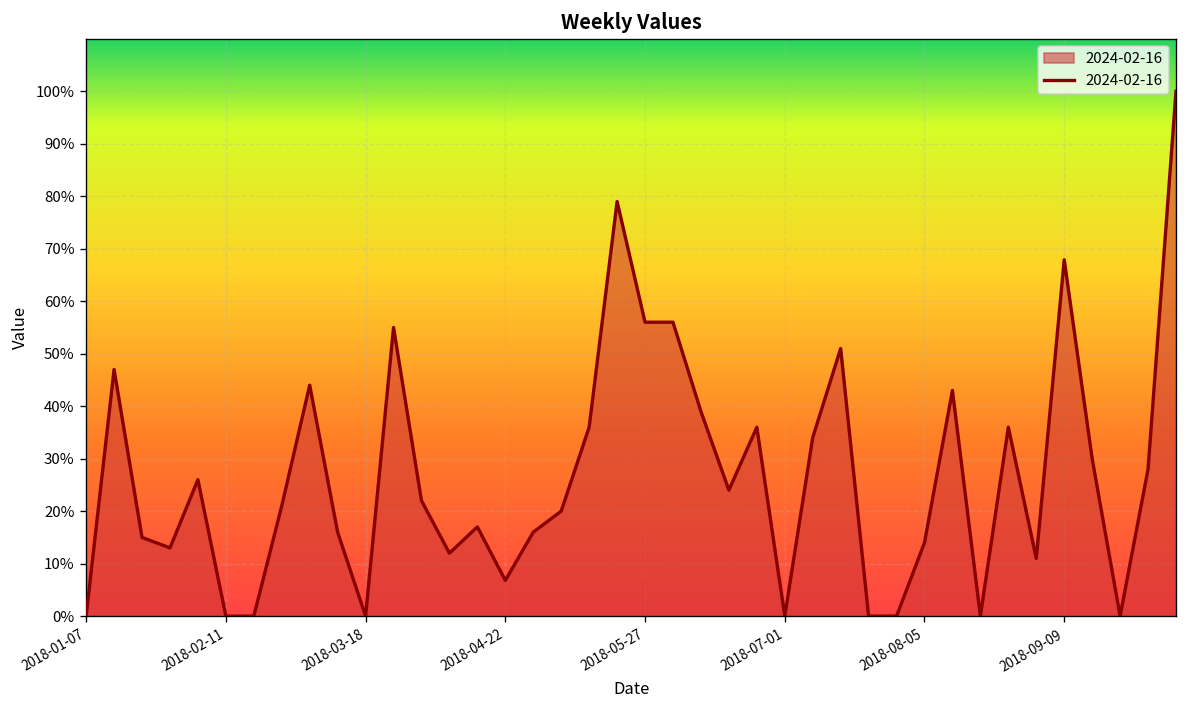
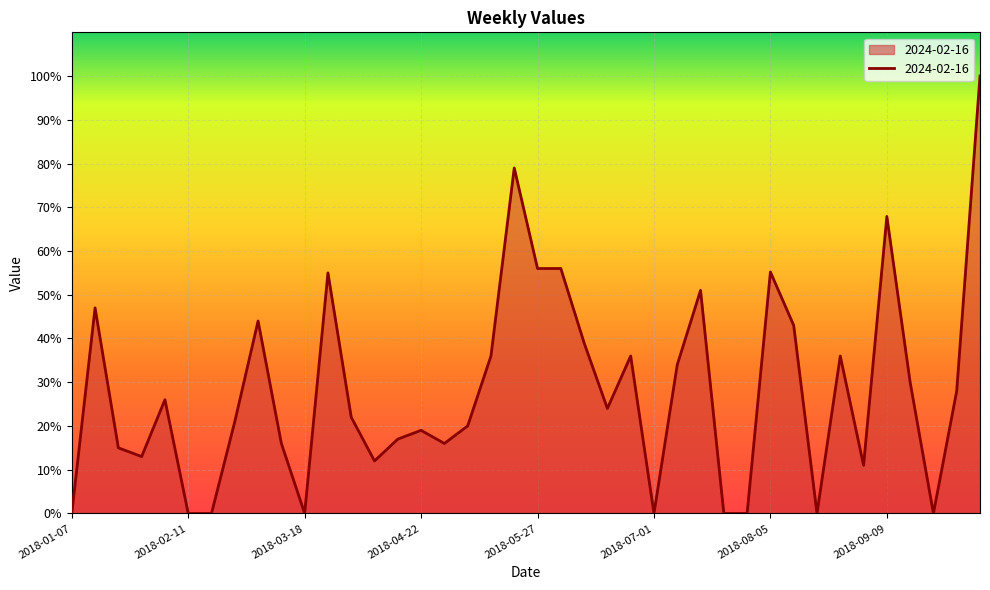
  {
    "2018-01-07": "0%",
    "2018-02-11": "0%",
    "2018-03-18": "0%",
-   "2018-04-22": "7%",
+   "2018-04-22": "19%",
    "2018-05-27": "56%",
    "2018-07-01": "0%",
-   "2018-08-05": "14%",
+   "2018-08-05": "55%",
    "2018-09-09": "68%"
  }
